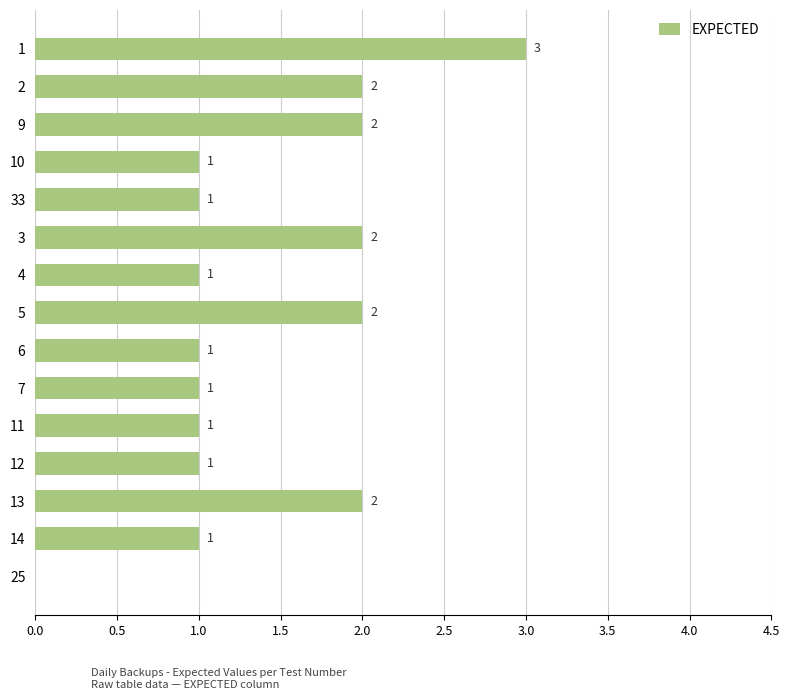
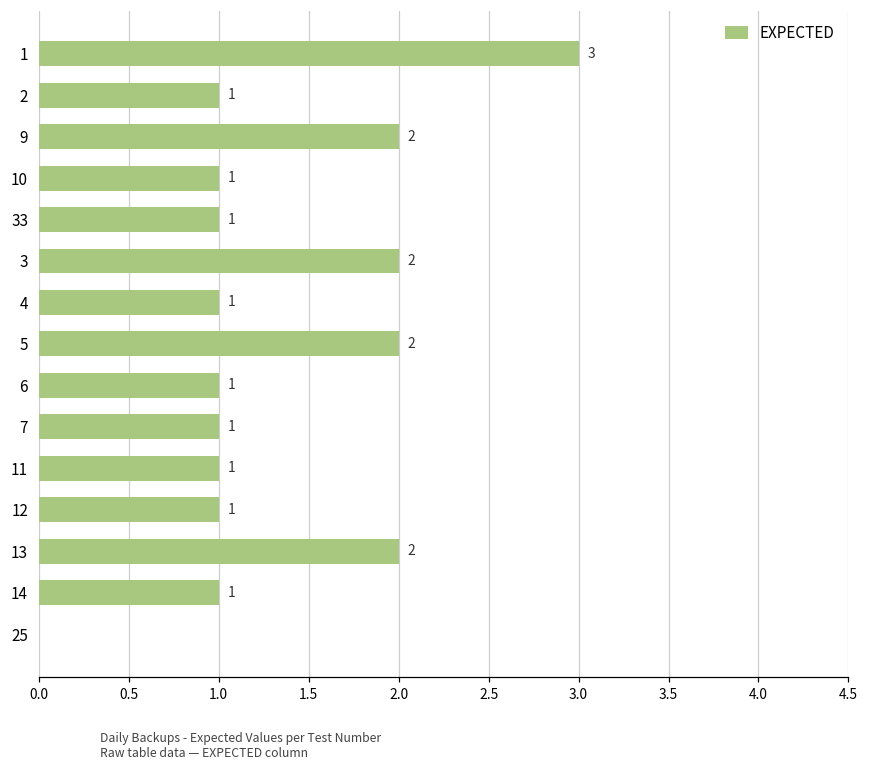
  {
    "1": 3,
-   "2": 2,
+   "2": 1,
    "9": 2,
    "10": 1,
    "33": 1,
    "3": 2,
    "4": 1,
    "5": 2,
    "6": 1,
    "7": 1,
    "11": 1,
    "12": 1,
    "13": 2,
    "14": 1
  }
